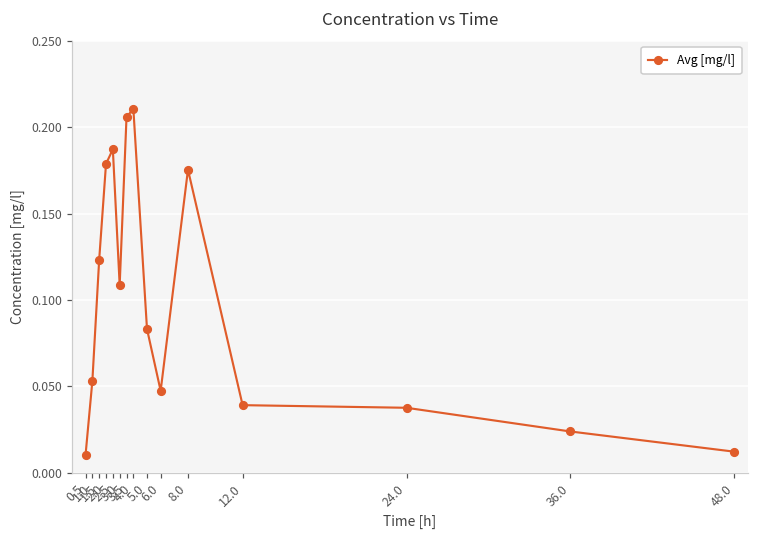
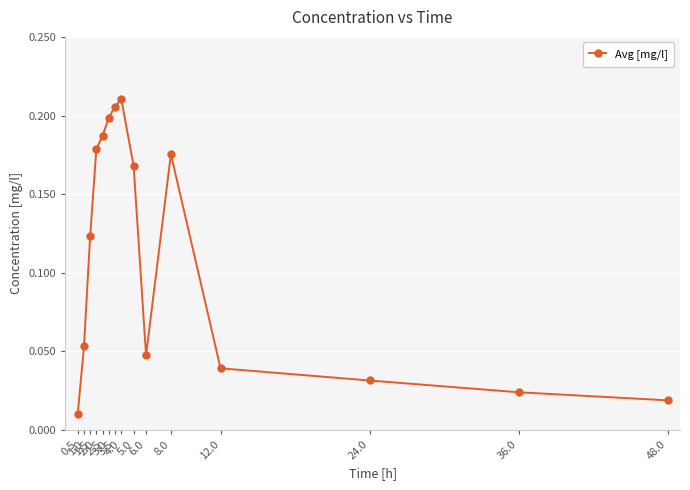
  {
    "0.5": 0.010,
    "1.0": 0.053,
    "1.5": 0.123,
    "2.0": 0.179,
    "2.5": 0.187,
-   "3.0": 0.109,
+   "3.0": 0.199,
    "3.5": 0.206,
    "4.0": 0.211,
-   "5.0": 0.083,
+   "5.0": 0.168,
    "6.0": 0.047,
    "8.0": 0.175,
    "12.0": 0.039,
-   "24.0": 0.038,
+   "24.0": 0.031,
    "36.0": 0.024,
-   "48.0": 0.012
+   "48.0": 0.019
  }
